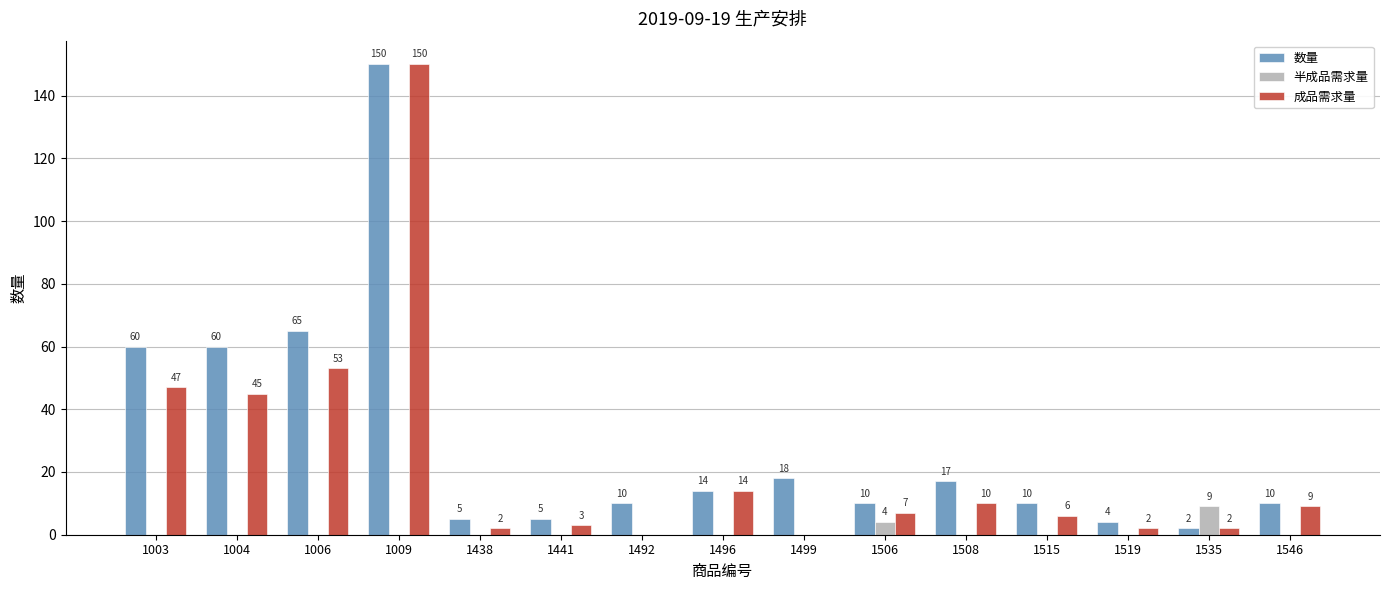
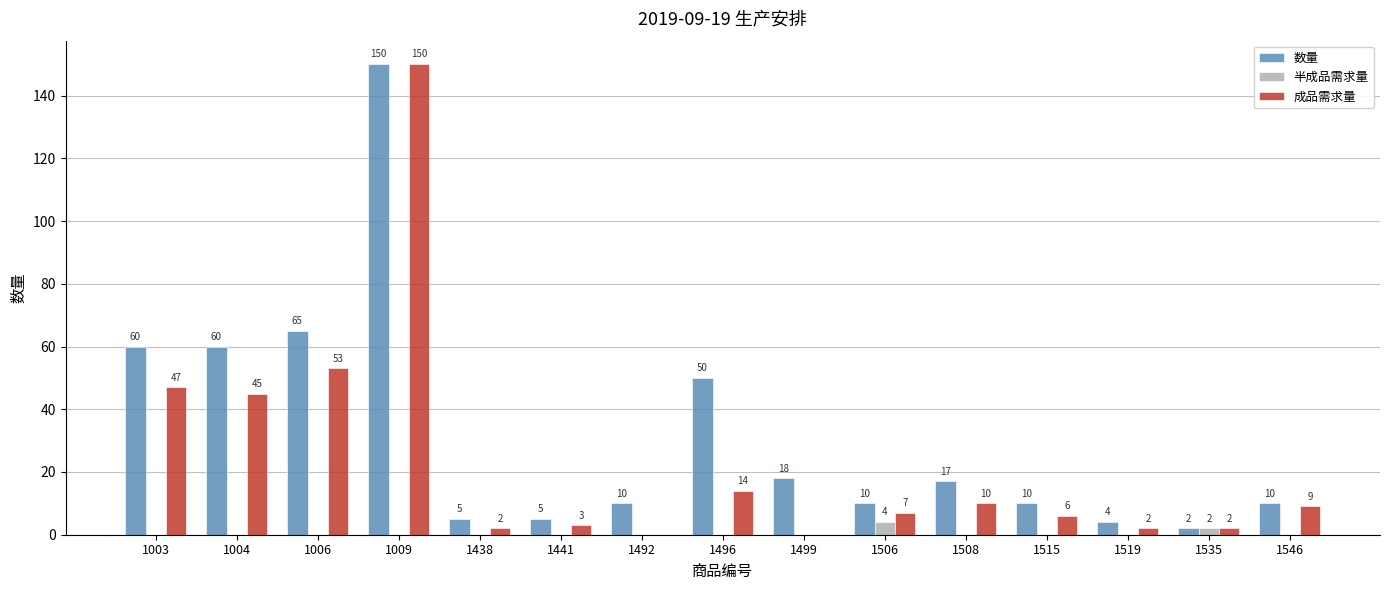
  {
    "数量": {
      "1003": 60,
      "1004": 60,
      "1006": 65,
      "1009": 150,
      "1438": 5,
      "1441": 5,
      "1492": 10,
-     "1496": 14,
+     "1496": 50,
      "1499": 18,
      "1506": 10,
      "1508": 17,
      "1515": 10,
      "1519": 4,
      "1535": 2,
      "1546": 10
    },
    "半成品需求量": {
      "1506": 4,
-     "1535": 9
+     "1535": 2
    },
    "成品需求量": {
      "1003": 47,
      "1004": 45,
      "1006": 53,
      "1009": 150,
      "1438": 2,
      "1441": 3,
      "1496": 14,
      "1506": 7,
      "1508": 10,
      "1515": 6,
      "1519": 2,
      "1535": 2,
      "1546": 9
    }
  }
